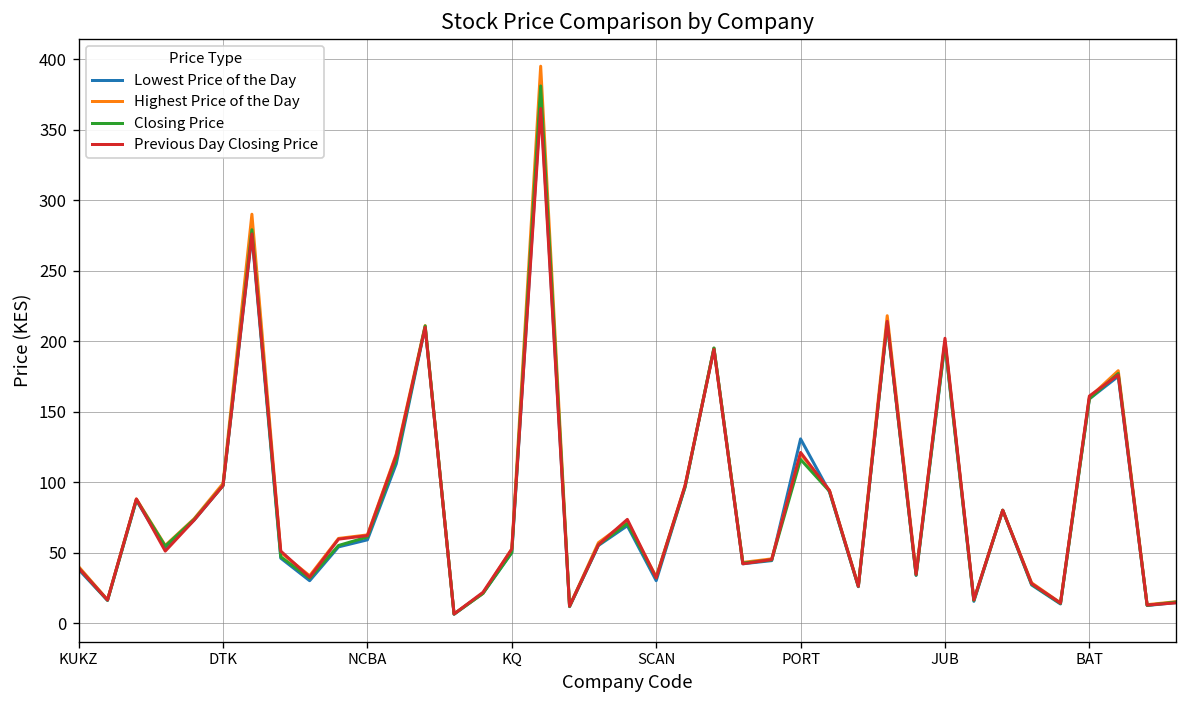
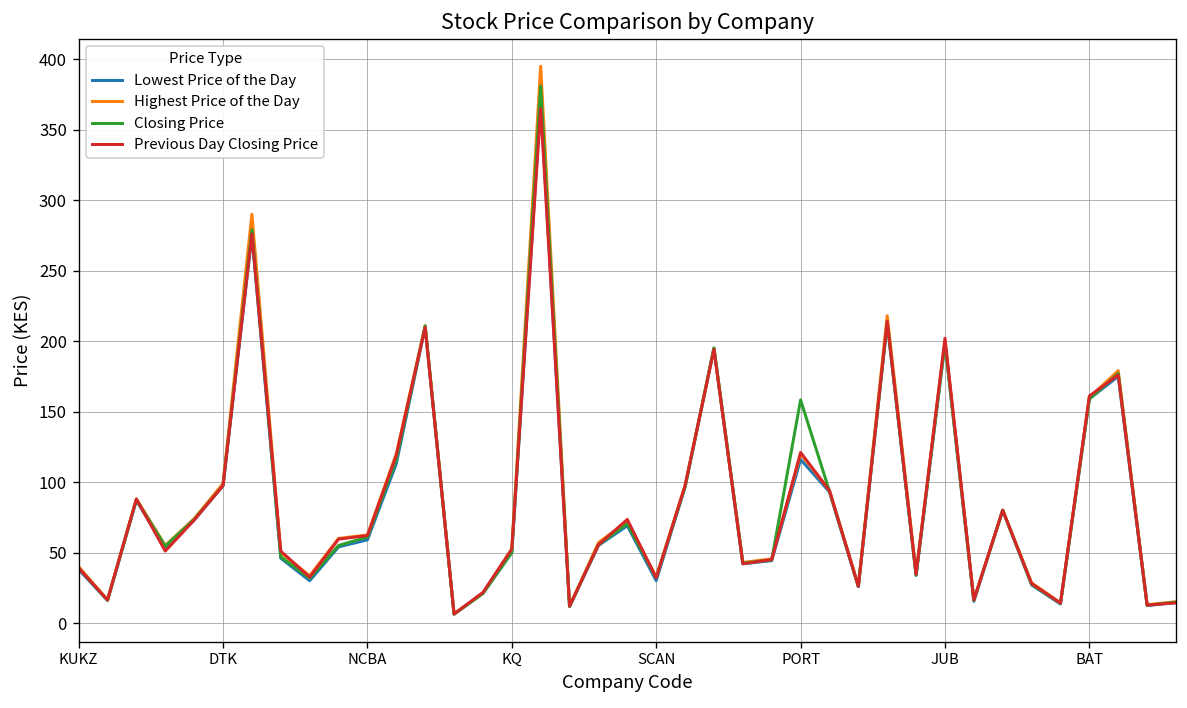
  {
    "Lowest Price of the Day": {
-     "PORT": 131
+     "PORT": 116
    },
    "Closing Price": {
-     "PORT": 116
+     "PORT": 158
    }
  }
